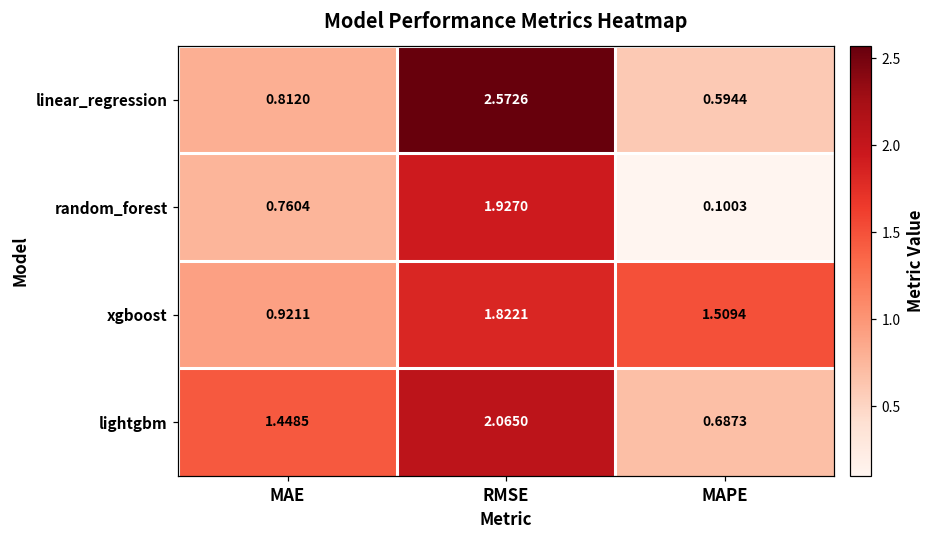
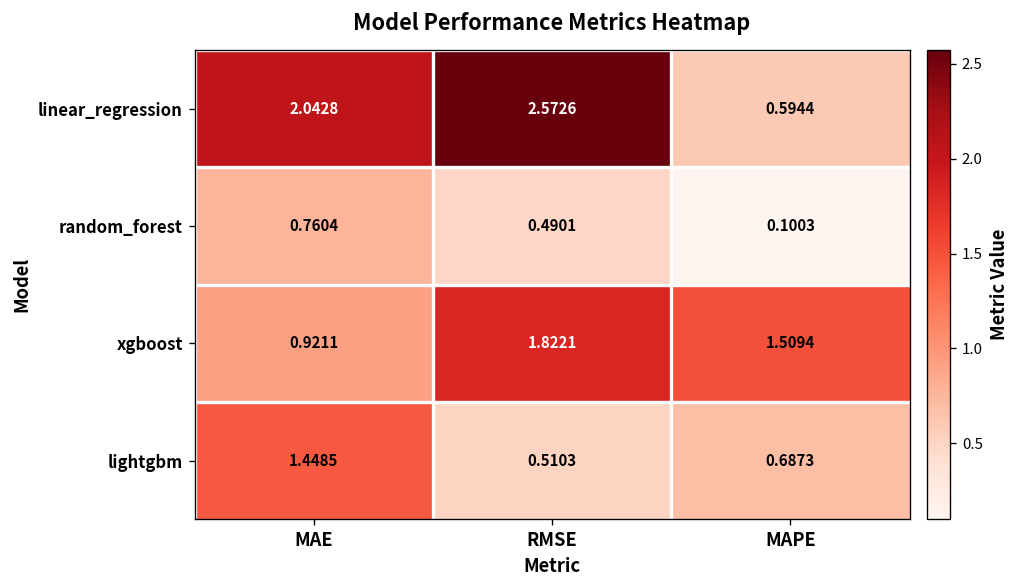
  {
    "linear_regression": {
-     "MAE": 0.8120,
+     "MAE": 2.0428,
      "RMSE": 2.5726,
      "MAPE": 0.5944
    },
    "random_forest": {
      "MAE": 0.7604,
-     "RMSE": 1.9270,
+     "RMSE": 0.4901,
      "MAPE": 0.1003
    },
    "xgboost": {
      "MAE": 0.9211,
      "RMSE": 1.8221,
      "MAPE": 1.5094
    },
    "lightgbm": {
      "MAE": 1.4485,
-     "RMSE": 2.0650,
+     "RMSE": 0.5103,
      "MAPE": 0.6873
    }
  }
